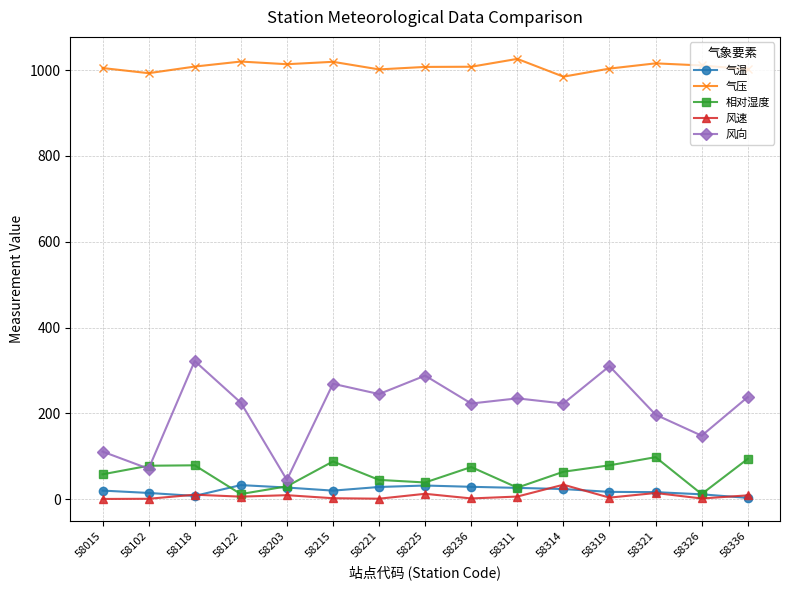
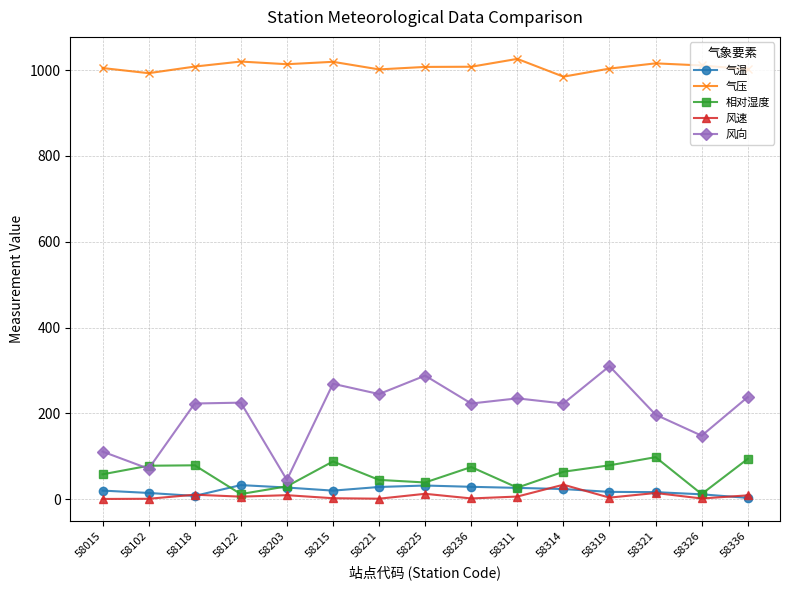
  {
    "气温": {
      "58015": 20,
      "58102": 10,
      "58122": 30,
      "58215": 20,
      "58221": 30,
      "58225": 30,
      "58236": 30,
      "58314": 20,
      "58319": 20
    },
    "气压": {
      "58015": 1000,
      "58102": 990,
      "58118": 1010,
      "58122": 1020,
      "58203": 1010,
      "58215": 1020,
      "58221": 1000,
      "58225": 1010,
      "58236": 1010,
      "58311": 1030,
      "58314": 980,
      "58319": 1000,
      "58321": 1020
    },
    "相对湿度": {
      "58015": 60,
      "58102": 80,
      "58118": 80,
      "58215": 90,
      "58221": 50,
      "58225": 40,
      "58236": 80,
      "58314": 60,
      "58319": 80,
      "58321": 100,
      "58336": 90
    },
    "风速": {
      "58015": 0,
      "58102": 0,
      "58203": 10,
      "58215": 0,
      "58221": 0,
      "58225": 10,
      "58236": 0,
      "58311": 10,
      "58314": 30,
      "58319": 0,
      "58326": 0
    },
    "风向": {
      "58015": 110,
      "58102": 70,
-     "58118": 320,
+     "58118": 220,
      "58122": 230,
      "58203": 50,
      "58215": 270,
      "58221": 250,
      "58225": 290,
      "58236": 220,
      "58311": 240,
      "58314": 220,
      "58319": 310,
      "58321": 200,
      "58326": 150,
      "58336": 240
    }
  }
